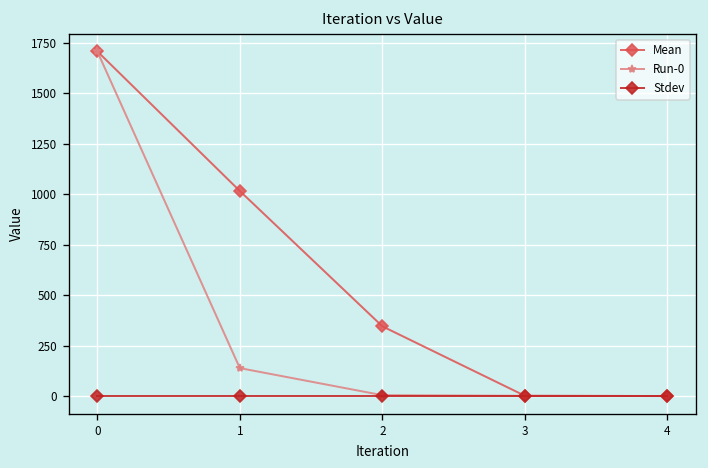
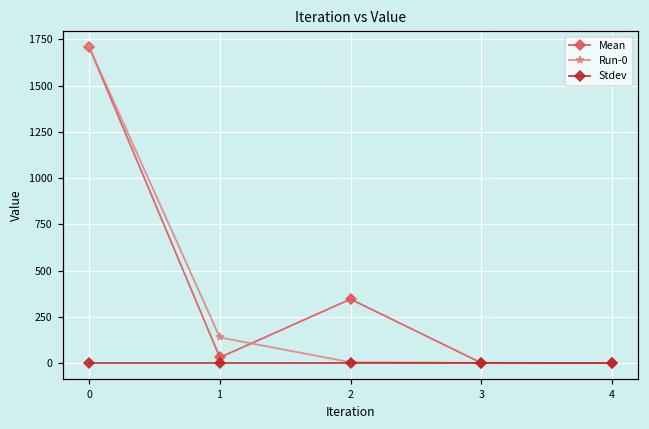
  {
    "Mean": {
-     "1": 1020,
+     "1": 30,
      "2": 350
    },
    "Run-0": {
      "1": 140
    },
    "Stdev": {
      "0": 0,
      "1": 0
    }
  }
